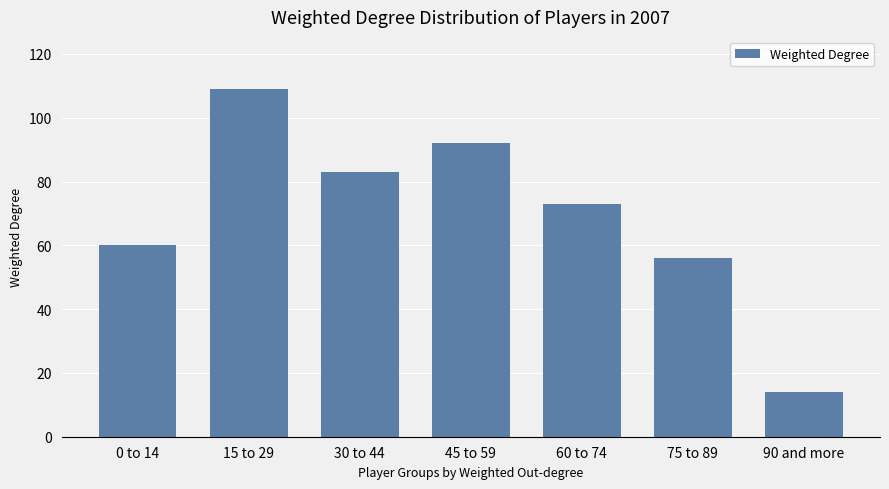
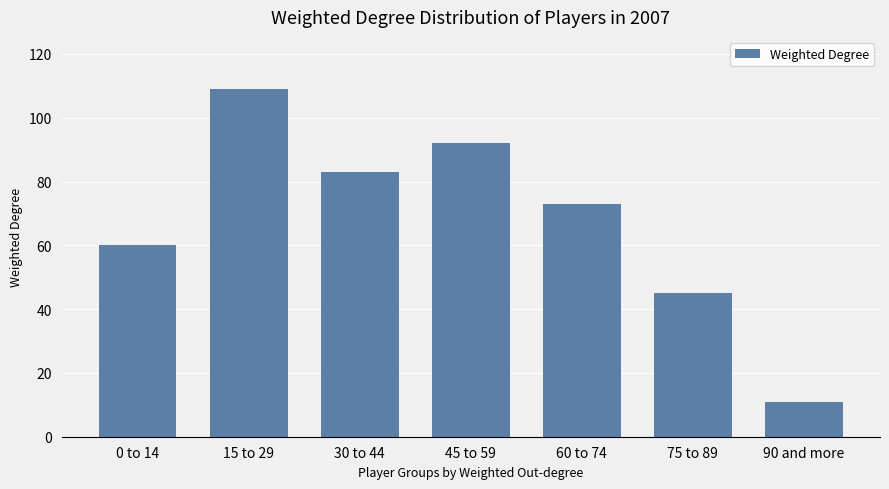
  {
    "0 to 14": 60,
    "15 to 29": 109,
    "30 to 44": 83,
    "45 to 59": 92,
    "60 to 74": 73,
-   "75 to 89": 56,
-   "90 and more": 14
+   "75 to 89": 45,
+   "90 and more": 11
  }
